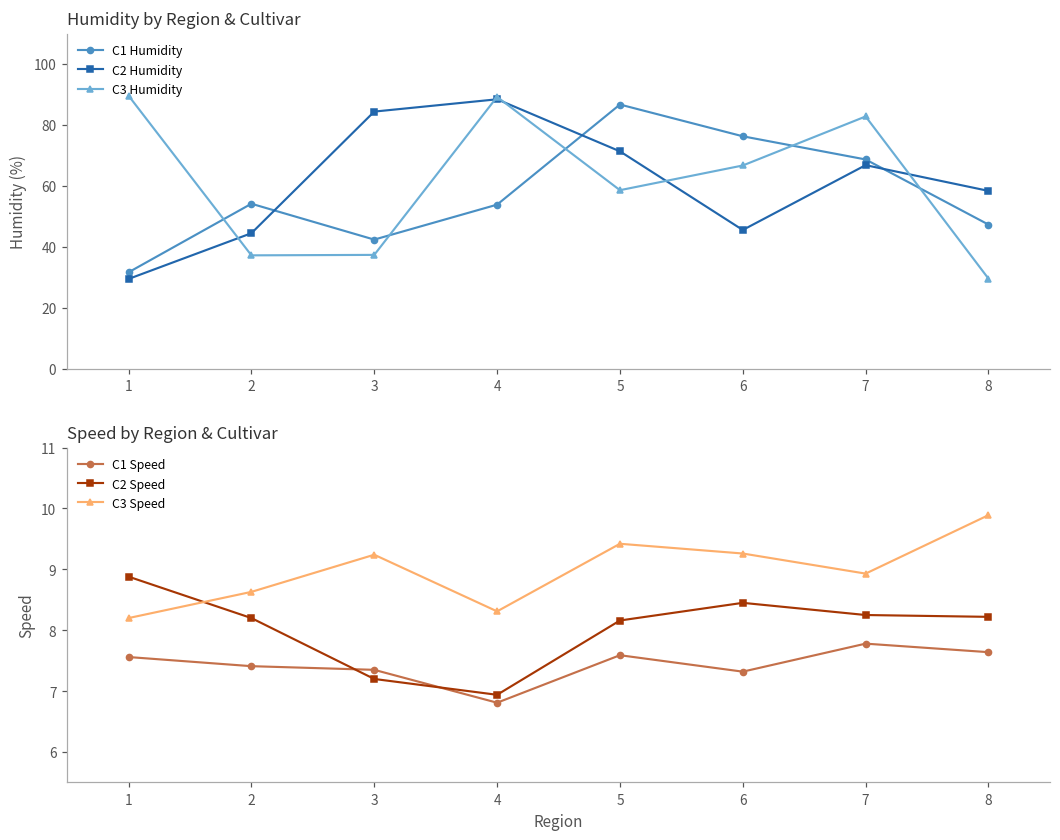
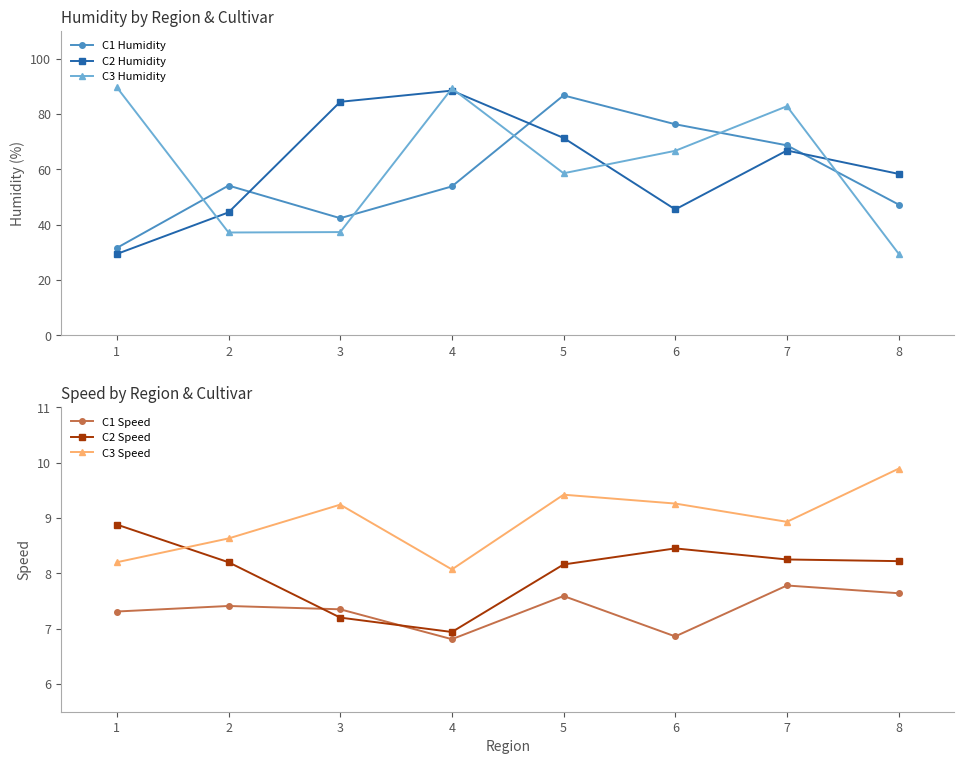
  {
    "Humidity by Region & Cultivar": {
      "C2 Humidity": {
        "1": 29,
        "2": 44,
        "3": 84,
        "5": 71,
        "6": 46,
        "7": 67,
        "8": 58
      }
    },
    "Speed by Region & Cultivar": {
      "C1 Speed": {
-       "1": 7.6,
+       "1": 7.3,
        "2": 7.4,
        "3": 7.4,
        "4": 6.8,
        "5": 7.6,
-       "6": 7.3,
+       "6": 6.9,
        "7": 7.8,
        "8": 7.6
      },
      "C2 Speed": {
        "1": 8.9,
        "2": 8.2,
        "3": 7.2,
        "4": 6.9,
        "5": 8.2,
        "6": 8.5,
        "7": 8.3,
        "8": 8.2
      },
      "C3 Speed": {
        "1": 8.2,
        "2": 8.6,
        "3": 9.2,
-       "4": 8.3,
+       "4": 8.1,
        "5": 9.4,
        "6": 9.3,
        "7": 8.9,
        "8": 9.9
      }
    }
  }
